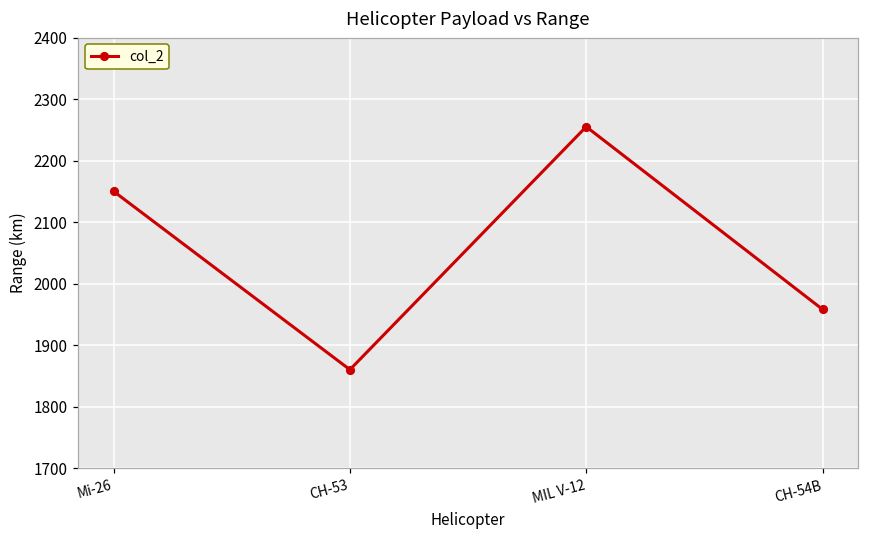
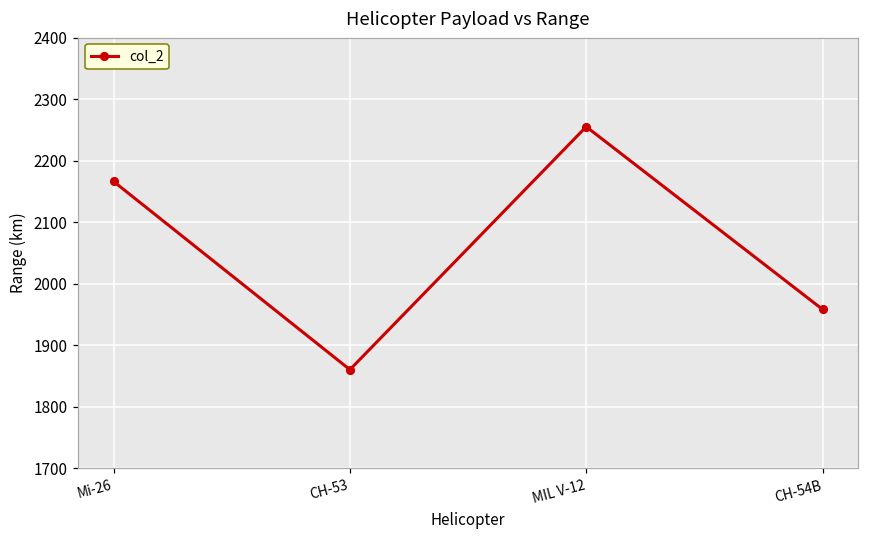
  {
-   "Mi-26": 2150,
+   "Mi-26": 2170,
    "CH-53": 1860,
    "MIL V-12": 2260,
    "CH-54B": 1960
  }
